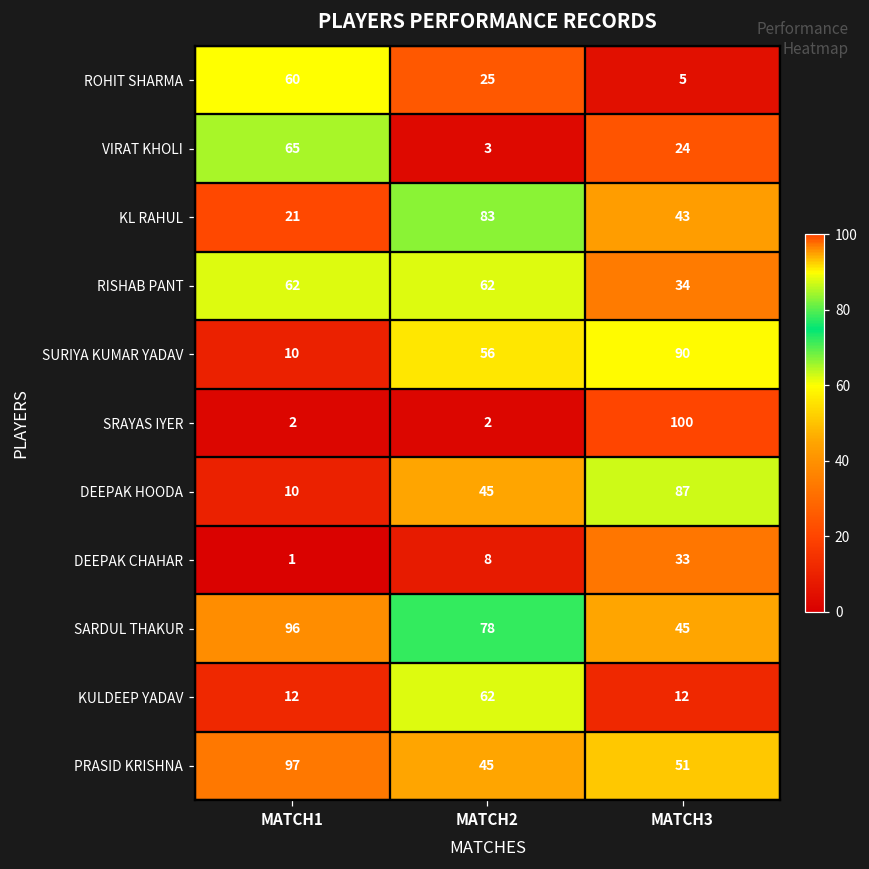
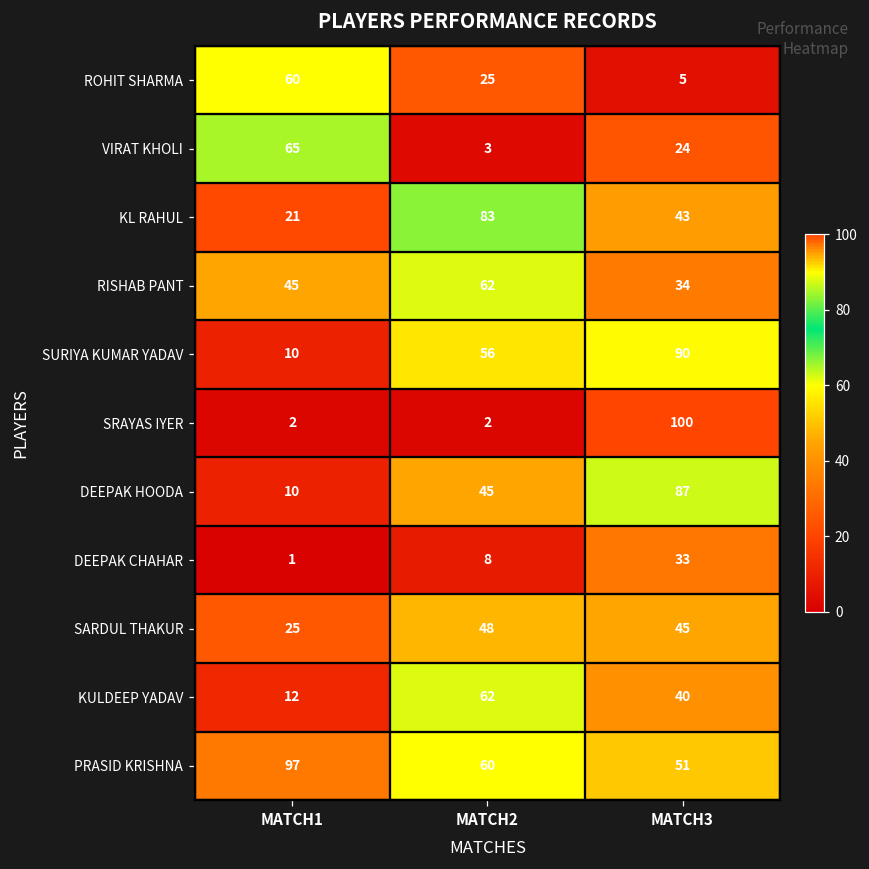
  {
    "ROHIT SHARMA": {
      "MATCH1": 60,
      "MATCH2": 25,
      "MATCH3": 5
    },
    "VIRAT KHOLI": {
      "MATCH1": 65,
      "MATCH2": 3,
      "MATCH3": 24
    },
    "KL RAHUL": {
      "MATCH1": 21,
      "MATCH2": 83,
      "MATCH3": 43
    },
    "RISHAB PANT": {
-     "MATCH1": 62,
+     "MATCH1": 45,
      "MATCH2": 62,
      "MATCH3": 34
    },
    "SURIYA KUMAR YADAV": {
      "MATCH1": 10,
      "MATCH2": 56,
      "MATCH3": 90
    },
    "SRAYAS IYER": {
      "MATCH1": 2,
      "MATCH2": 2,
      "MATCH3": 100
    },
    "DEEPAK HOODA": {
      "MATCH1": 10,
      "MATCH2": 45,
      "MATCH3": 87
    },
    "DEEPAK CHAHAR": {
      "MATCH1": 1,
      "MATCH2": 8,
      "MATCH3": 33
    },
    "SARDUL THAKUR": {
-     "MATCH1": 96,
-     "MATCH2": 78,
+     "MATCH1": 25,
+     "MATCH2": 48,
      "MATCH3": 45
    },
    "KULDEEP YADAV": {
      "MATCH1": 12,
      "MATCH2": 62,
-     "MATCH3": 12
+     "MATCH3": 40
    },
    "PRASID KRISHNA": {
      "MATCH1": 97,
-     "MATCH2": 45,
+     "MATCH2": 60,
      "MATCH3": 51
    }
  }
